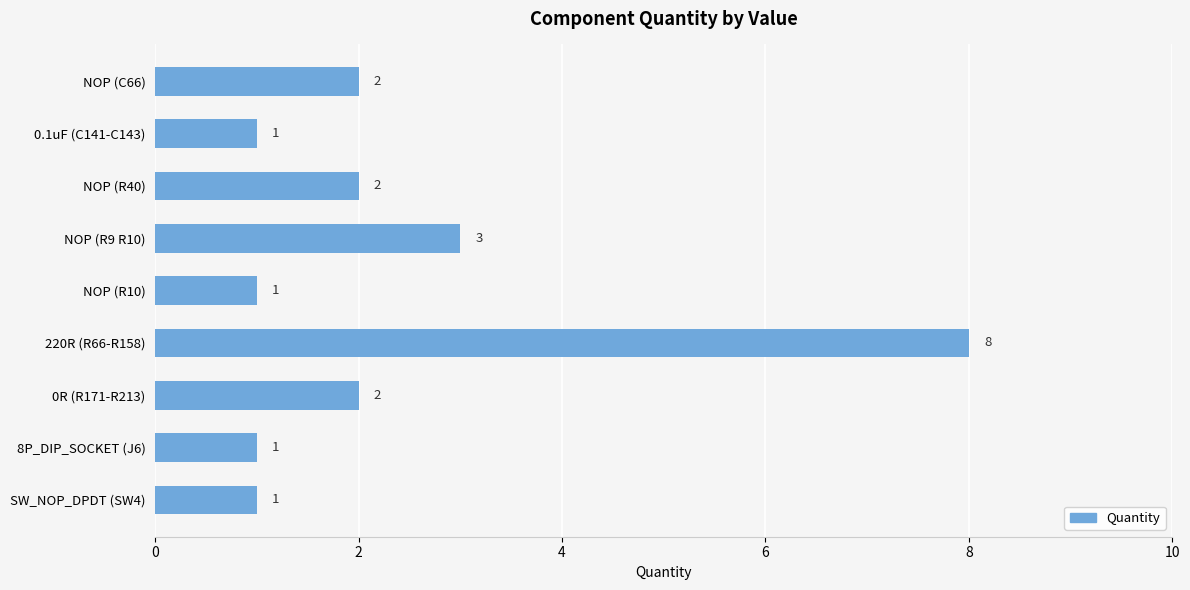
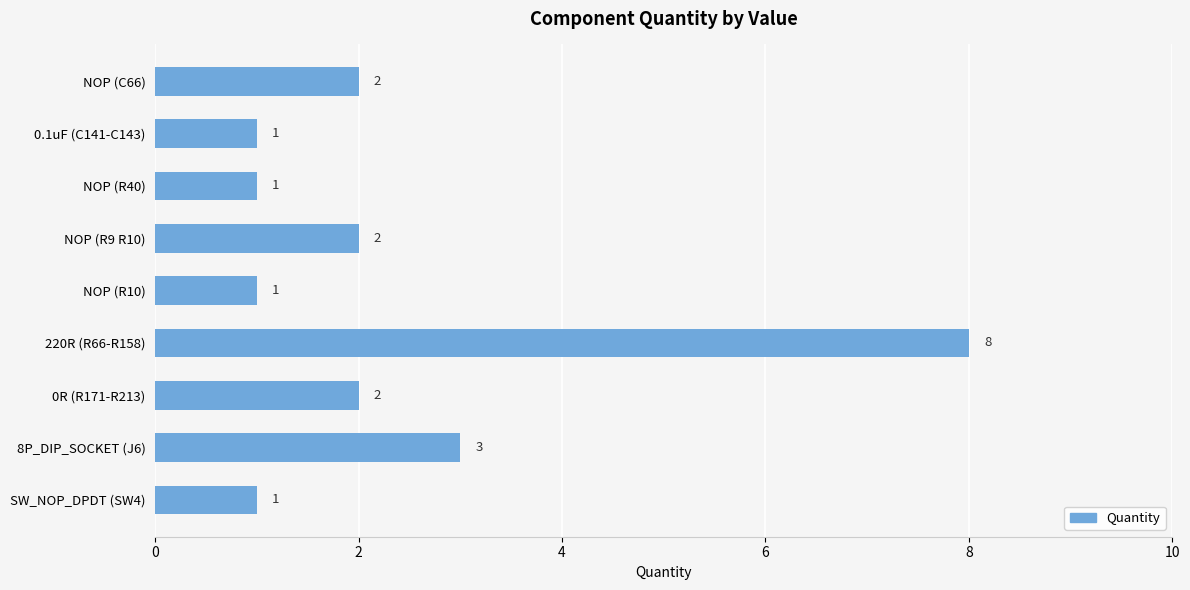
  {
    "NOP (C66)": 2,
    "0.1uF (C141-C143)": 1,
-   "NOP (R40)": 2,
-   "NOP (R9 R10)": 3,
+   "NOP (R40)": 1,
+   "NOP (R9 R10)": 2,
    "NOP (R10)": 1,
    "220R (R66-R158)": 8,
    "0R (R171-R213)": 2,
-   "8P_DIP_SOCKET (J6)": 1,
+   "8P_DIP_SOCKET (J6)": 3,
    "SW_NOP_DPDT (SW4)": 1
  }
